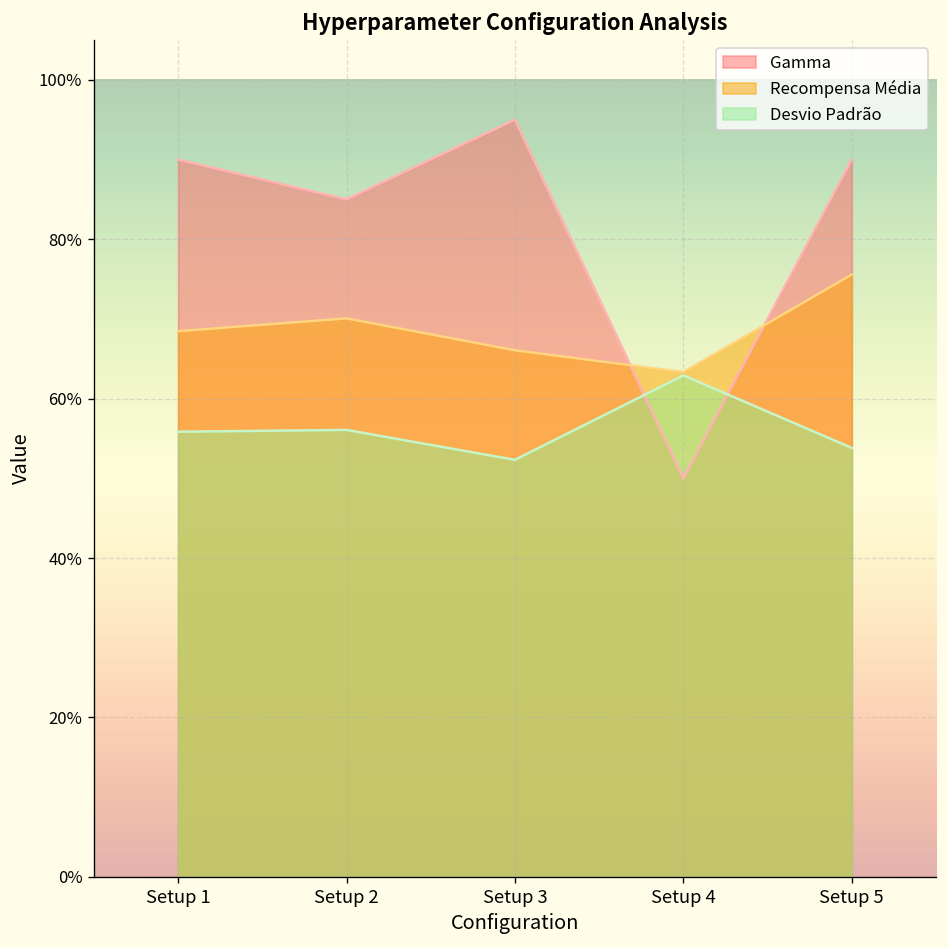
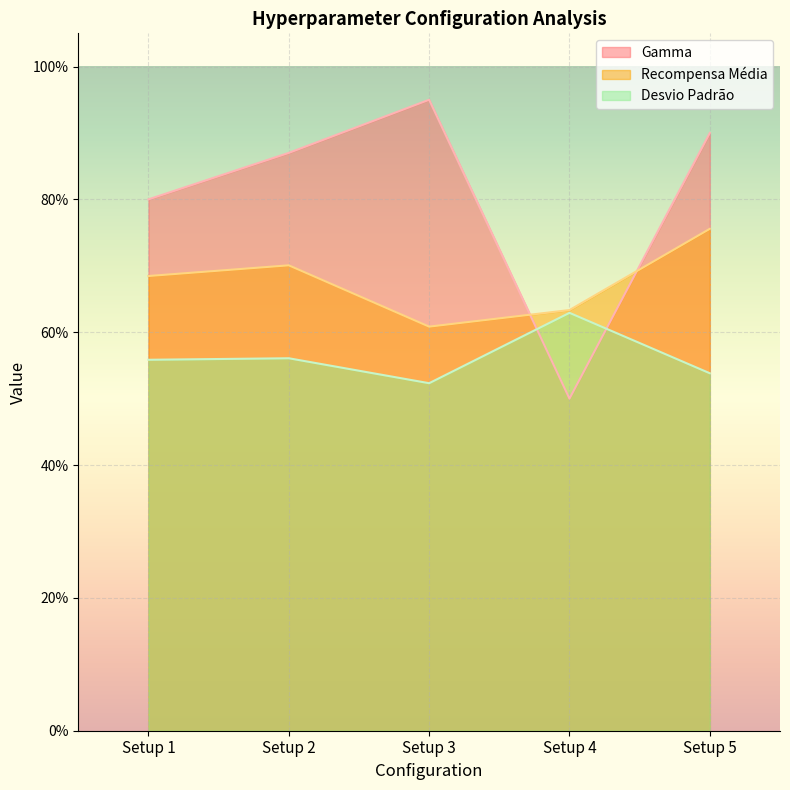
  {
    "Gamma": {
-     "Setup 1": "90%",
-     "Setup 2": "85%",
+     "Setup 1": "80%",
+     "Setup 2": "87%",
      "Setup 3": "95%",
      "Setup 4": "50%",
      "Setup 5": "90%"
    },
    "Recompensa Média": {
      "Setup 1": "68%",
      "Setup 2": "70%",
-     "Setup 3": "66%",
+     "Setup 3": "61%",
      "Setup 4": "63%",
      "Setup 5": "76%"
    },
    "Desvio Padrão": {
      "Setup 1": "56%",
      "Setup 2": "56%",
      "Setup 3": "52%",
      "Setup 4": "63%",
      "Setup 5": "54%"
    }
  }
